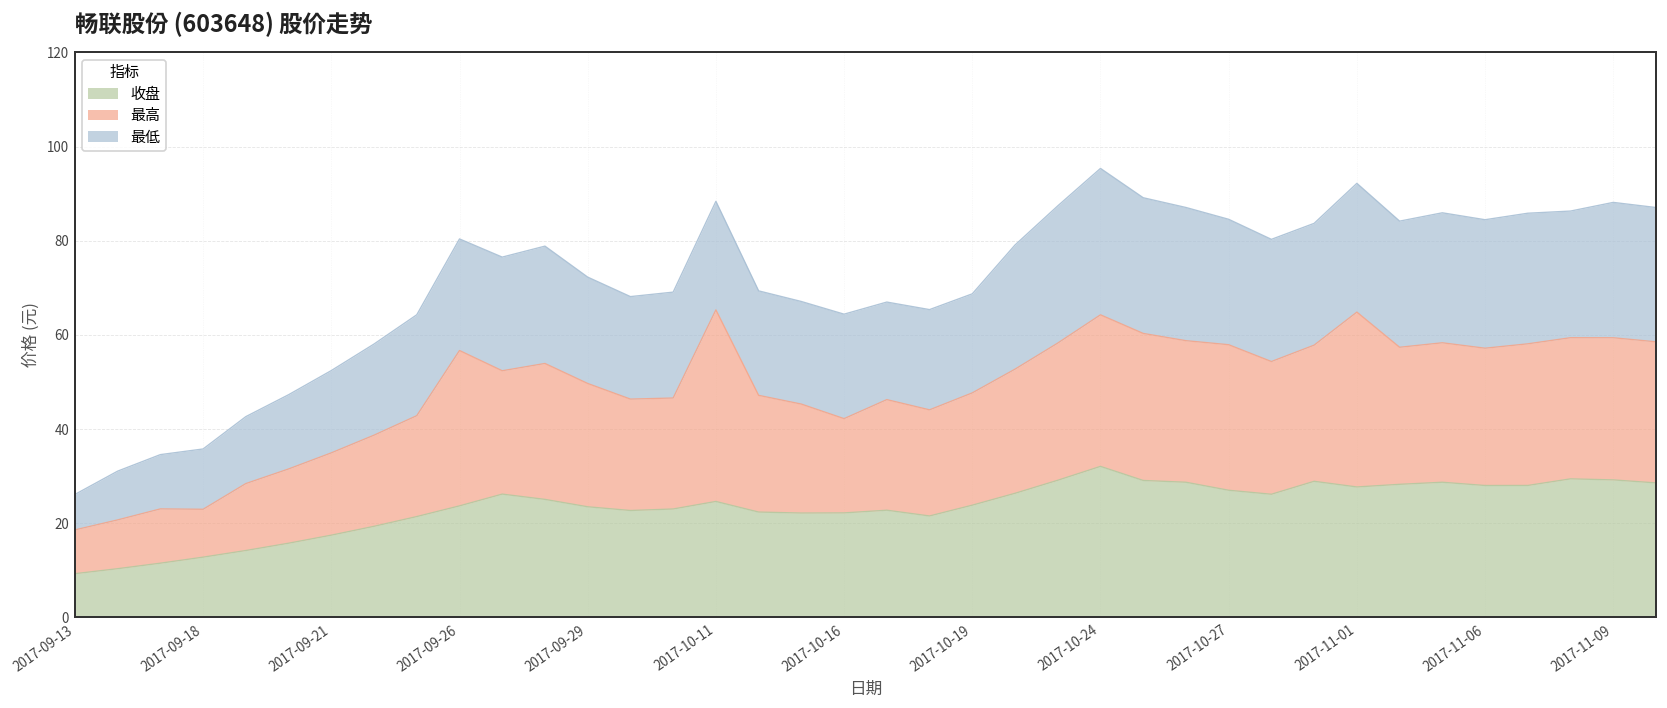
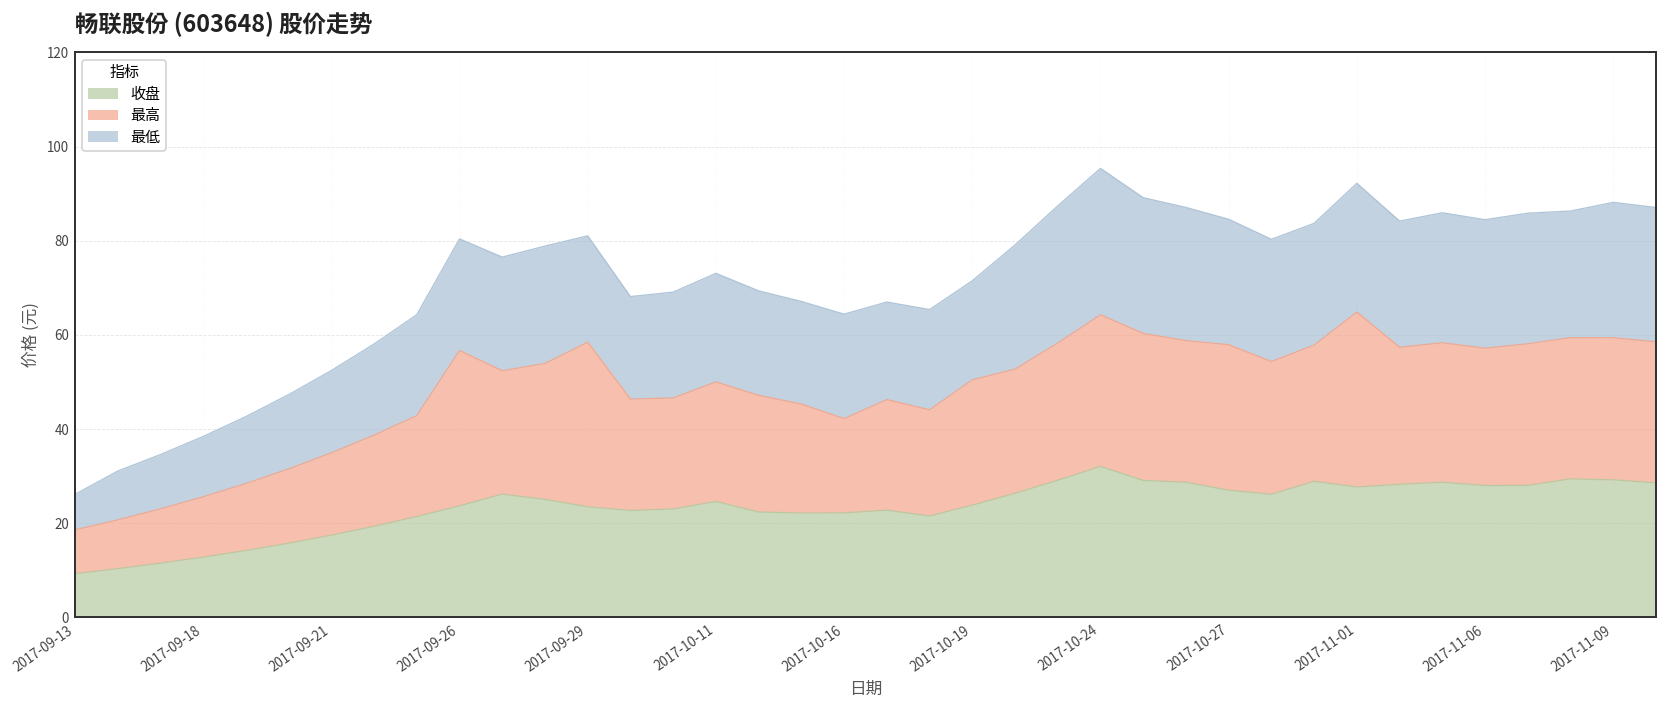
  {
    "最高": {
      "2017-09-13": 9,
-     "2017-09-18": 10,
+     "2017-09-18": 13,
      "2017-09-21": 17,
      "2017-09-26": 33,
-     "2017-09-29": 26,
-     "2017-10-11": 41,
+     "2017-09-29": 35,
+     "2017-10-11": 25,
      "2017-10-16": 20,
-     "2017-10-19": 24,
+     "2017-10-19": 27,
      "2017-10-24": 32,
      "2017-10-27": 31,
      "2017-11-01": 37,
      "2017-11-06": 29,
      "2017-11-09": 30
    }
  }
